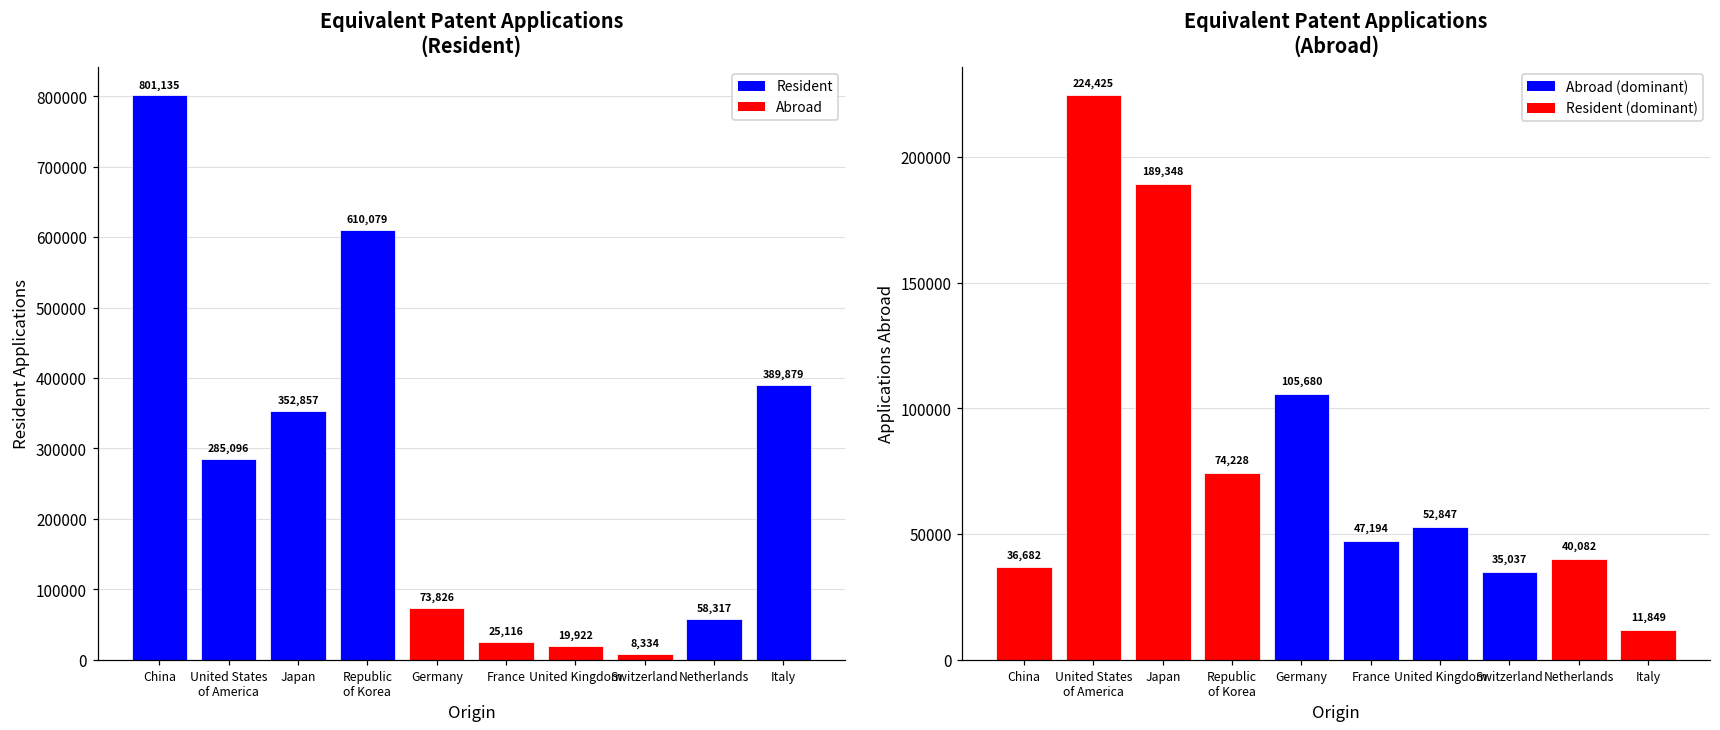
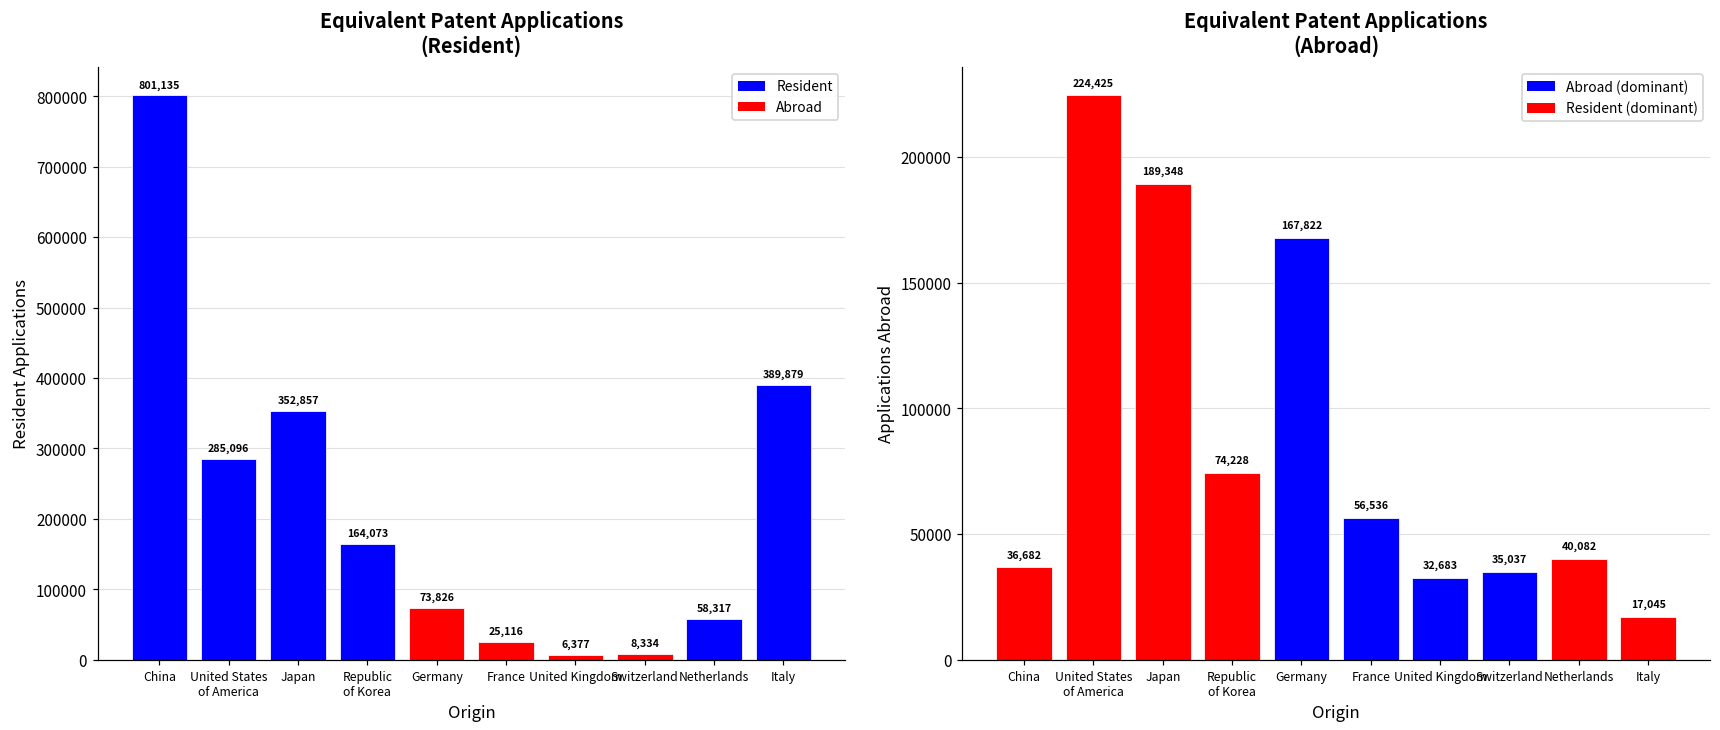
  {
    "Equivalent Patent Applications (Resident)": {
      "China": "801,135",
      "United States of America": "285,096",
      "Japan": "352,857",
-     "Republic of Korea": "610,079",
+     "Republic of Korea": "164,073",
      "Germany": "73,826",
      "France": "25,116",
-     "United Kingdom": "19,922",
+     "United Kingdom": "6,377",
      "Netherlands": "58,317",
      "Italy": "389,879"
    },
    "Equivalent Patent Applications (Abroad)": {
      "China": "36,682",
      "United States of America": "224,425",
      "Japan": "189,348",
      "Republic of Korea": "74,228",
-     "Germany": "105,680",
-     "France": "47,194",
-     "United Kingdom": "52,847",
+     "Germany": "167,822",
+     "France": "56,536",
+     "United Kingdom": "32,683",
      "Netherlands": "40,082",
-     "Italy": "11,849"
+     "Italy": "17,045"
    }
  }
